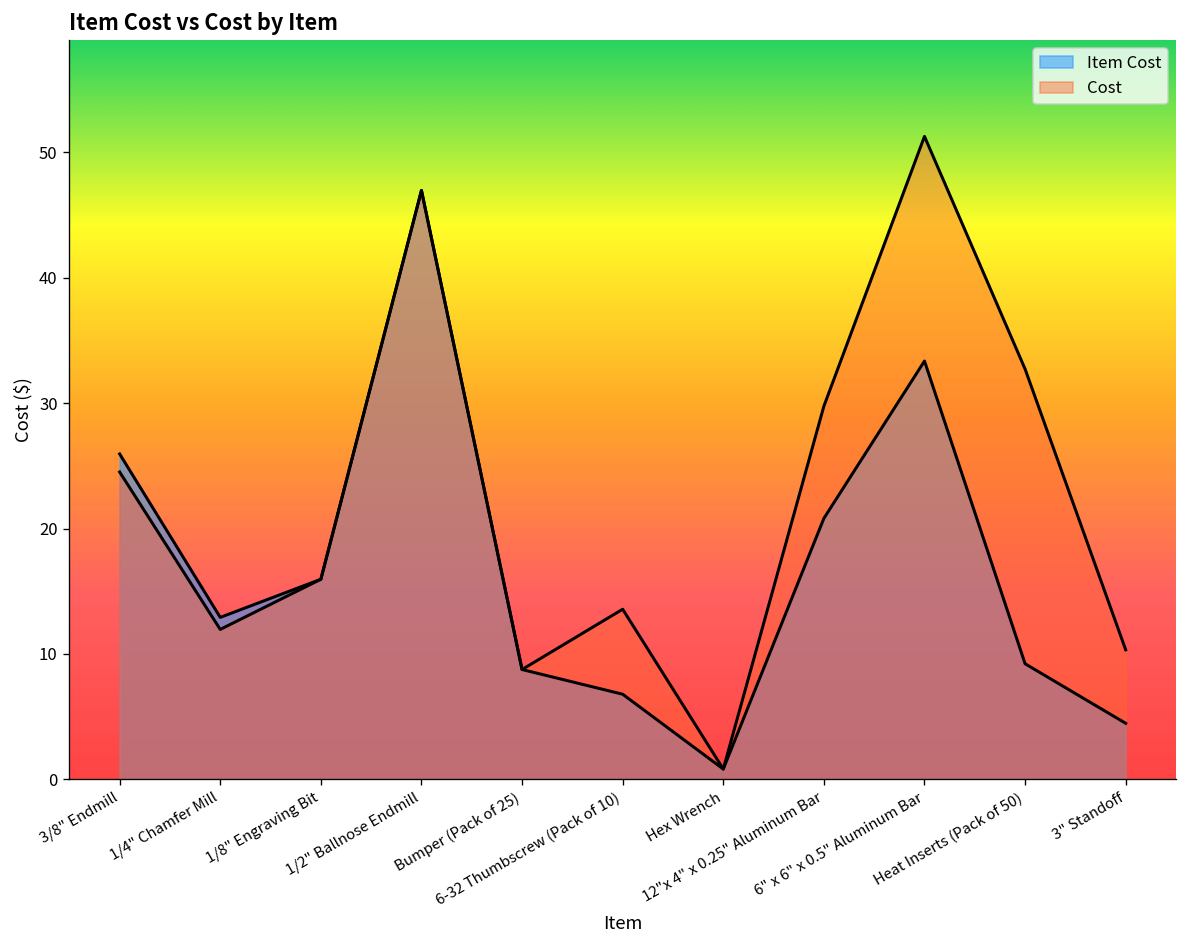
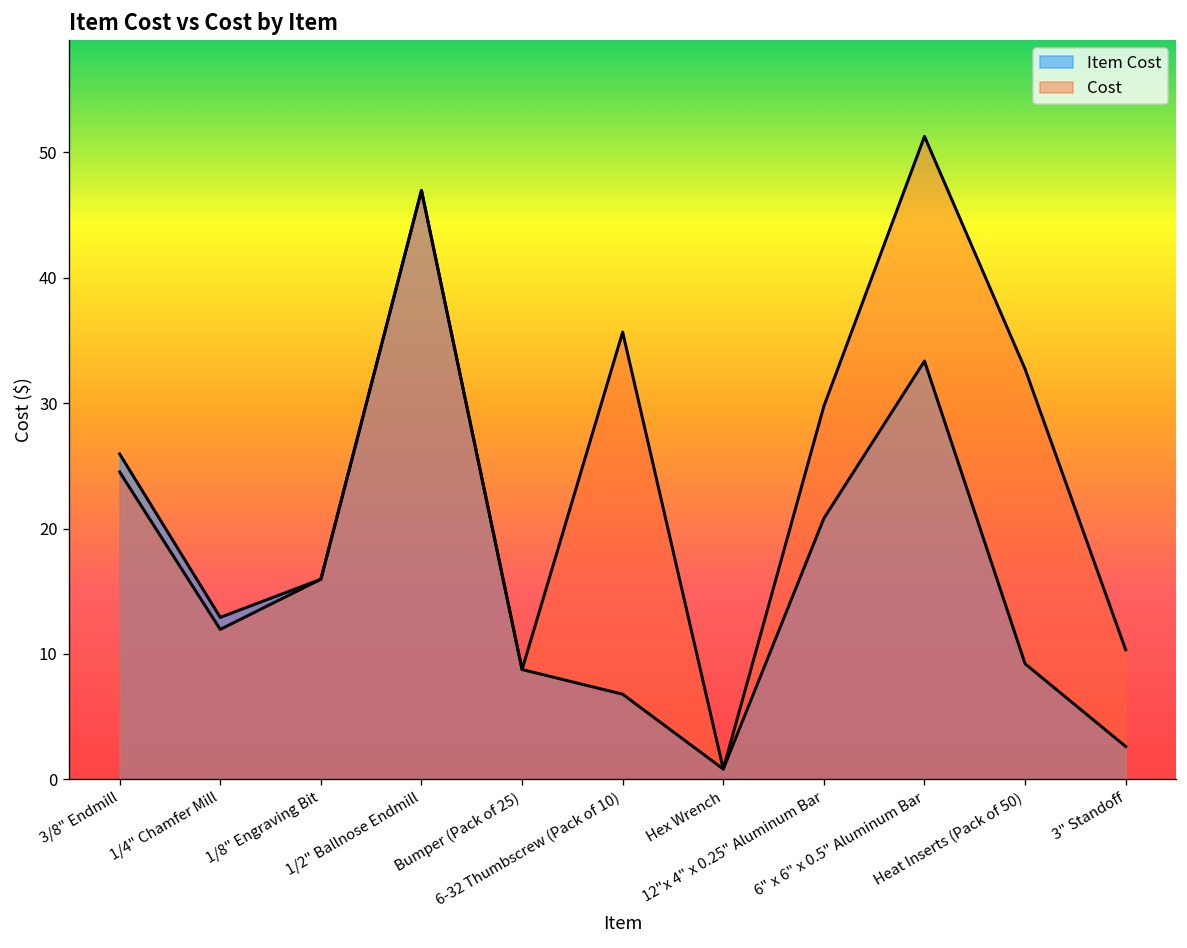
  {
    "Item Cost": {
      "3/8\" Endmill": 26.0,
      "1/4\" Chamfer Mill": 12.9,
      "6-32 Thumbscrew (Pack of 10)": 6.8,
      "12\"x 4\" x 0.25\" Aluminum Bar": 20.8,
      "6\" x 6\" x 0.5\" Aluminum Bar": 33.4,
      "Heat Inserts (Pack of 50)": 9.2,
-     "3\" Standoff": 4.5
+     "3\" Standoff": 2.6
    },
    "Cost": {
      "3/8\" Endmill": 24.5,
      "1/4\" Chamfer Mill": 12.0,
-     "6-32 Thumbscrew (Pack of 10)": 13.6,
+     "6-32 Thumbscrew (Pack of 10)": 35.7,
      "12\"x 4\" x 0.25\" Aluminum Bar": 29.8,
      "6\" x 6\" x 0.5\" Aluminum Bar": 51.3,
      "Heat Inserts (Pack of 50)": 32.7,
      "3\" Standoff": 10.3
    }
  }
